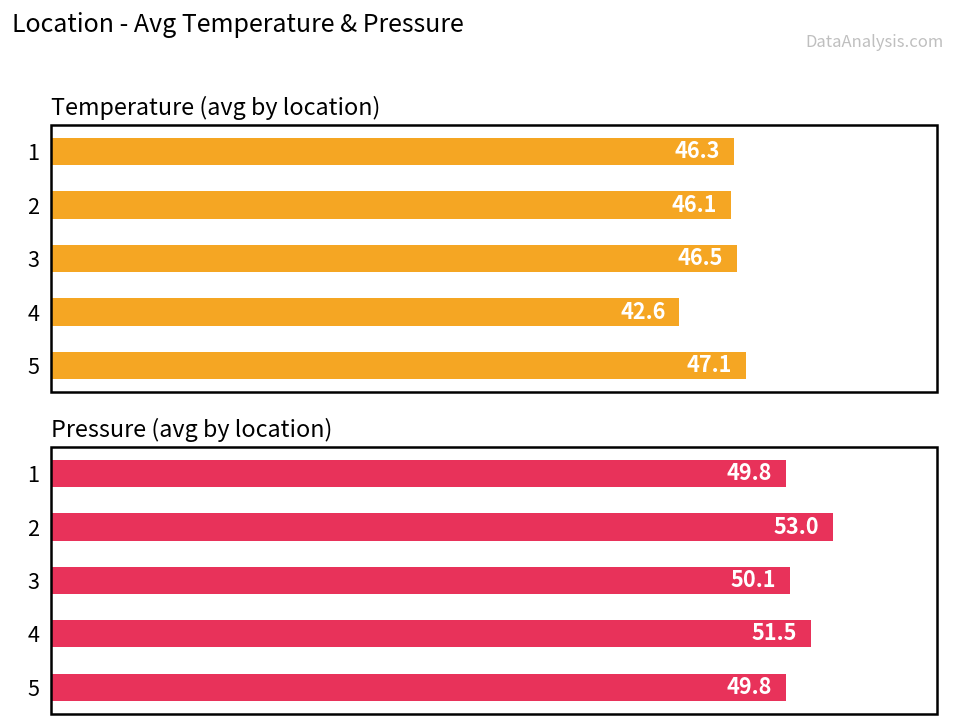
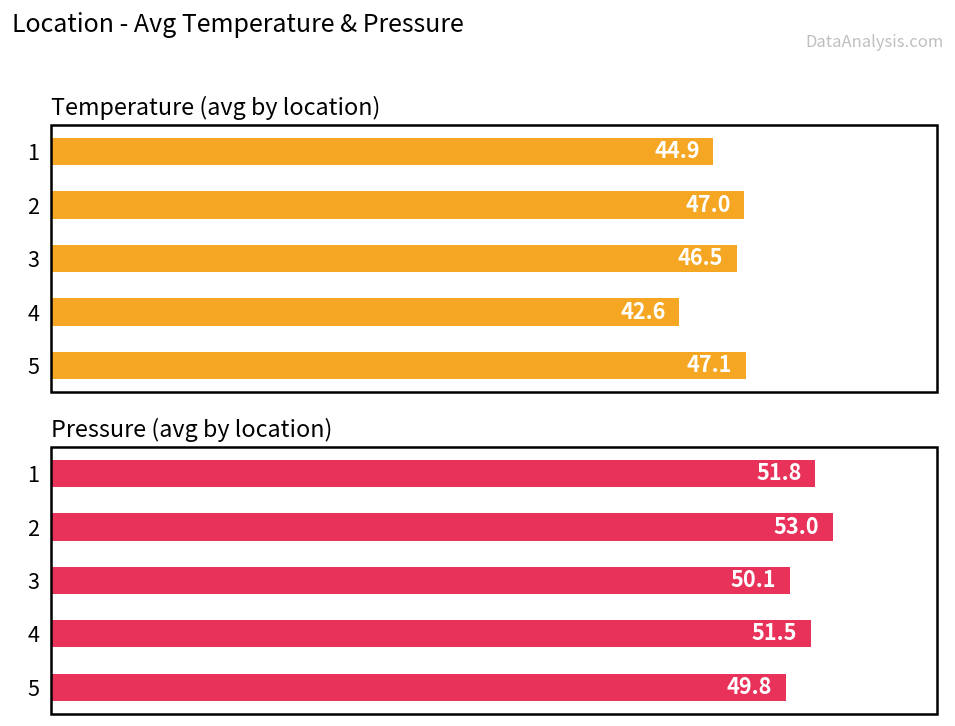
  {
    "Temperature (avg by location)": {
-     "1": 46.3,
-     "2": 46.1,
+     "1": 44.9,
+     "2": 47.0,
      "3": 46.5,
      "4": 42.6,
      "5": 47.1
    },
    "Pressure (avg by location)": {
-     "1": 49.8,
+     "1": 51.8,
      "2": 53.0,
      "3": 50.1,
      "4": 51.5,
      "5": 49.8
    }
  }
